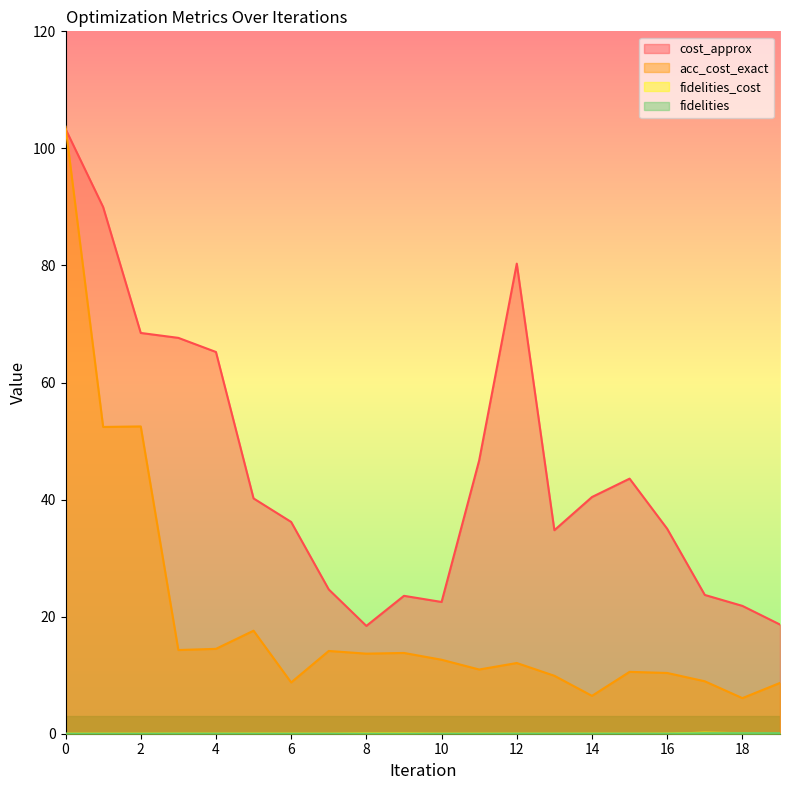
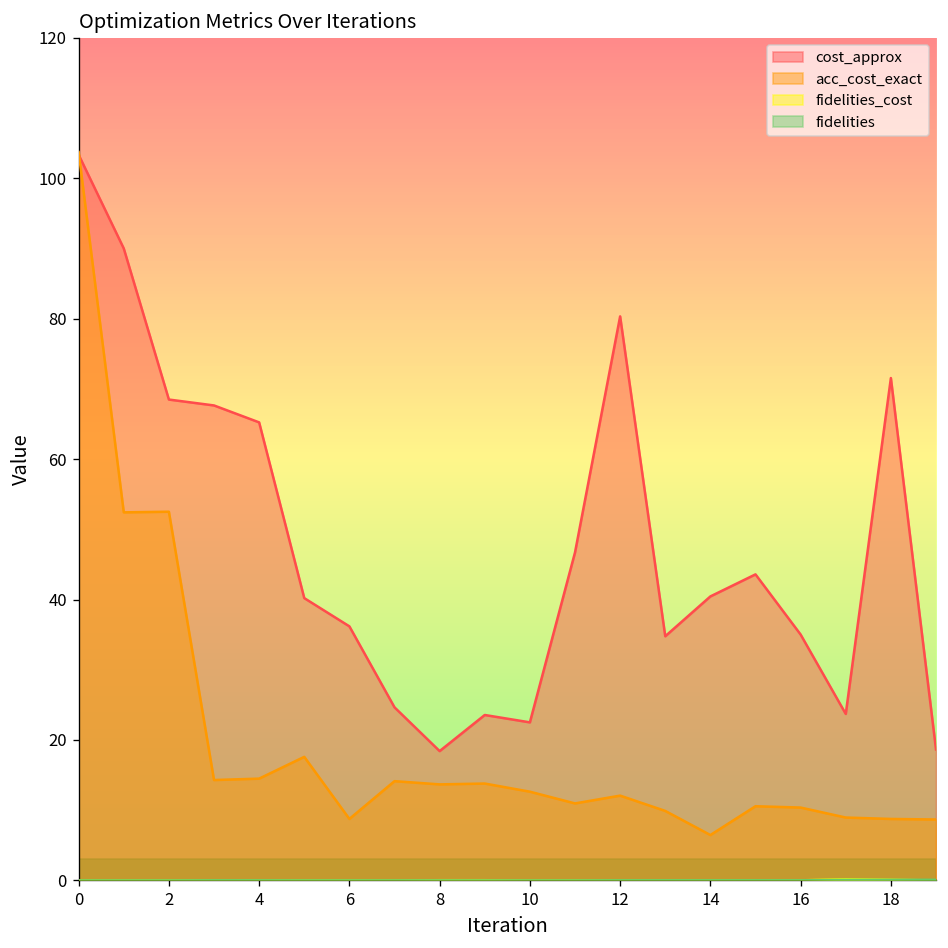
  {
    "cost_approx": {
      "2": 68,
      "4": 65,
      "6": 36,
      "8": 18,
      "10": 23,
      "12": 80,
      "14": 40,
      "16": 35,
-     "18": 22
+     "18": 72
    },
    "acc_cost_exact": {
      "2": 53,
      "4": 15,
      "6": 9,
      "8": 14,
      "10": 13,
      "12": 12,
      "14": 6,
      "16": 10,
-     "18": 6
+     "18": 9
    }
  }
